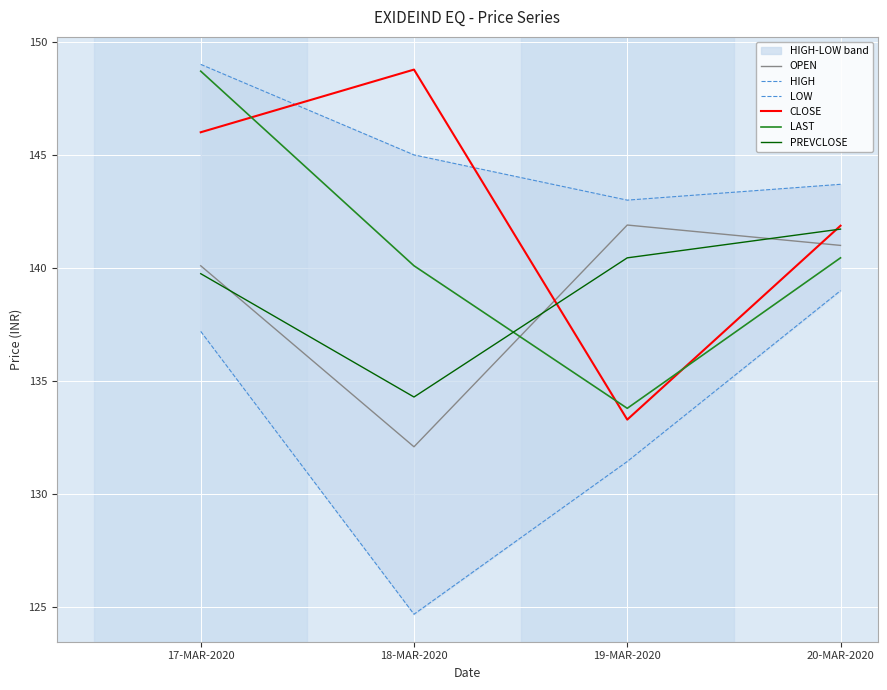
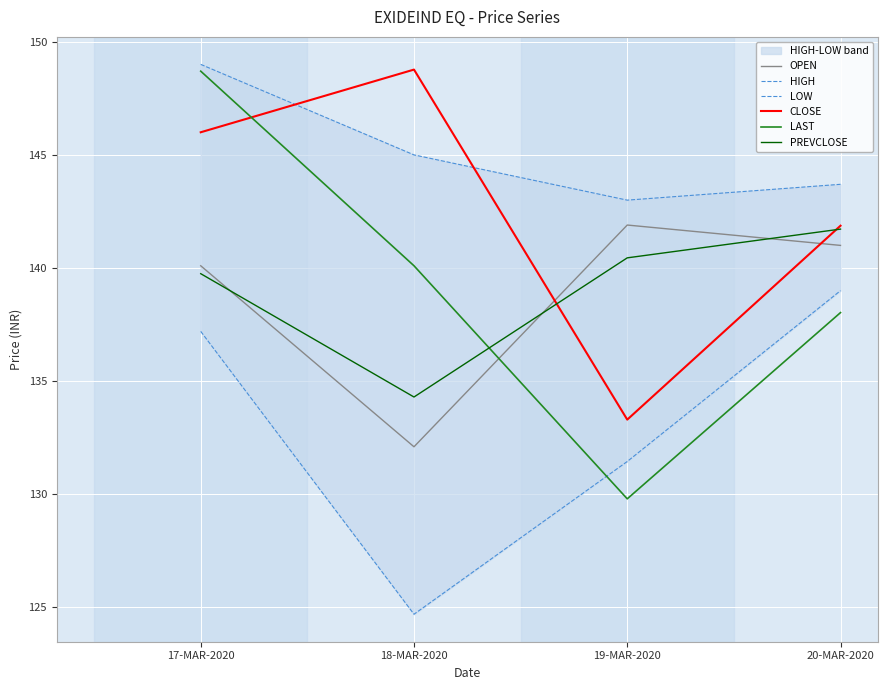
  {
    "OPEN": {
      "17-MAR-2020": 140.1,
      "18-MAR-2020": 132.1,
      "19-MAR-2020": 141.9,
      "20-MAR-2020": 141.0
    },
    "HIGH-LOW band": {
      "17-MAR-2020": 149.0,
      "18-MAR-2020": 145.0,
      "19-MAR-2020": 143.0,
      "20-MAR-2020": 143.7
    },
    "LOW": {
      "17-MAR-2020": 137.2,
      "18-MAR-2020": 124.7,
      "19-MAR-2020": 131.5,
      "20-MAR-2020": 139.0
    },
    "CLOSE": {
      "17-MAR-2020": 146.0,
      "18-MAR-2020": 148.8,
      "19-MAR-2020": 133.3,
      "20-MAR-2020": 141.9
    },
    "LAST": {
      "17-MAR-2020": 148.7,
      "18-MAR-2020": 140.1,
-     "19-MAR-2020": 133.8,
-     "20-MAR-2020": 140.5
+     "19-MAR-2020": 129.8,
+     "20-MAR-2020": 138.0
    },
    "PREVCLOSE": {
      "17-MAR-2020": 139.8,
      "18-MAR-2020": 134.3,
      "19-MAR-2020": 140.5,
      "20-MAR-2020": 141.7
    }
  }
